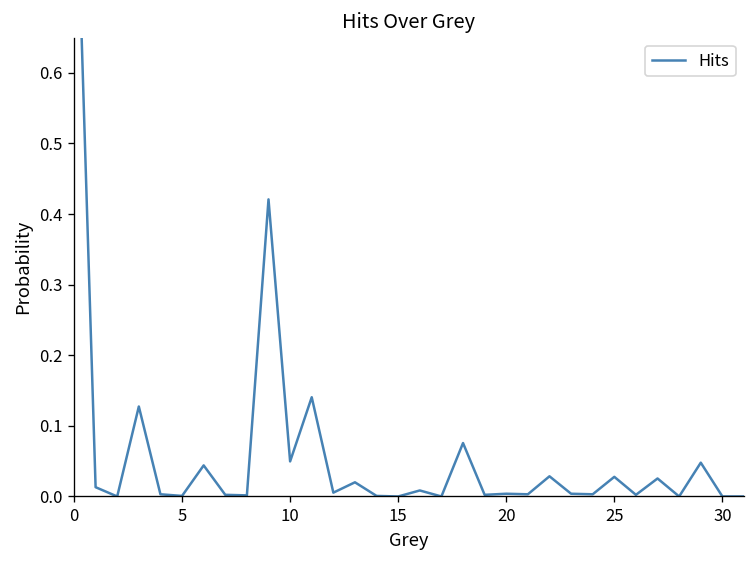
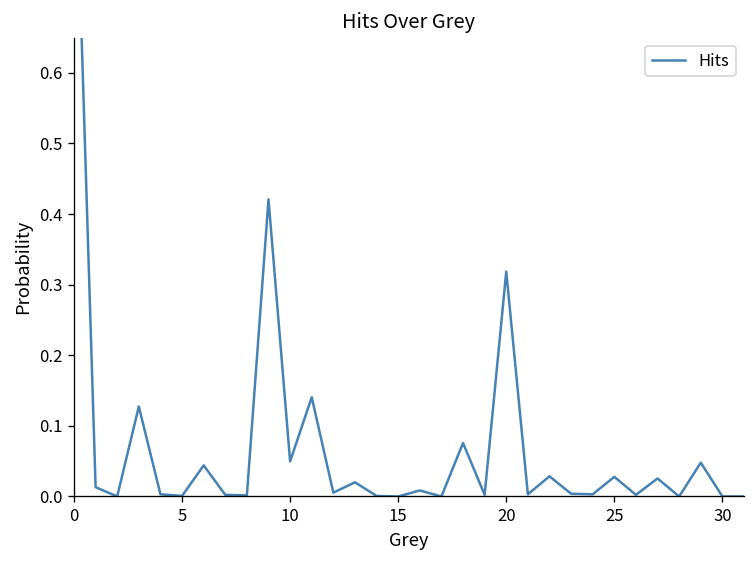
  {
    "5": 0.00,
    "10": 0.05,
    "15": 0.00,
-   "20": 0.00,
+   "20": 0.32,
    "25": 0.03,
    "30": 0.00
  }
